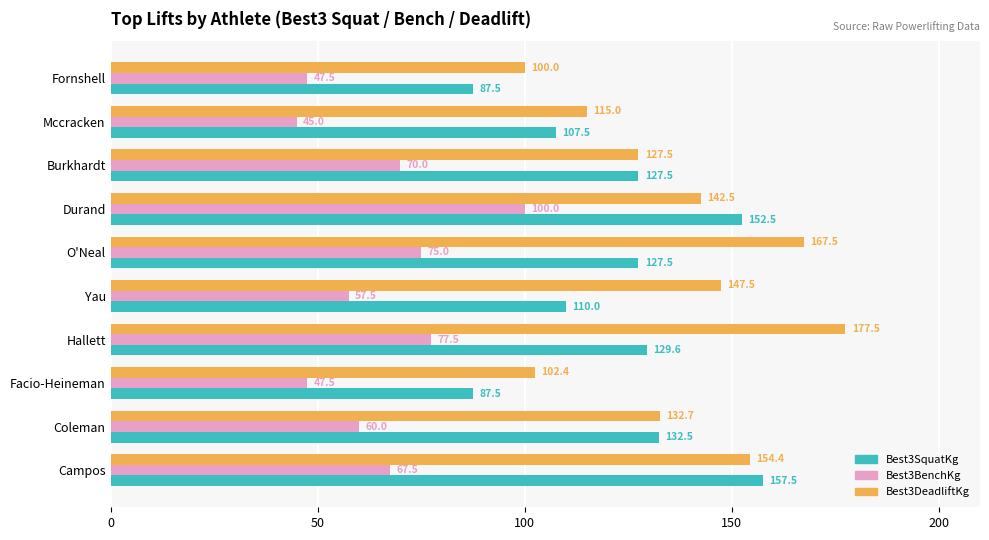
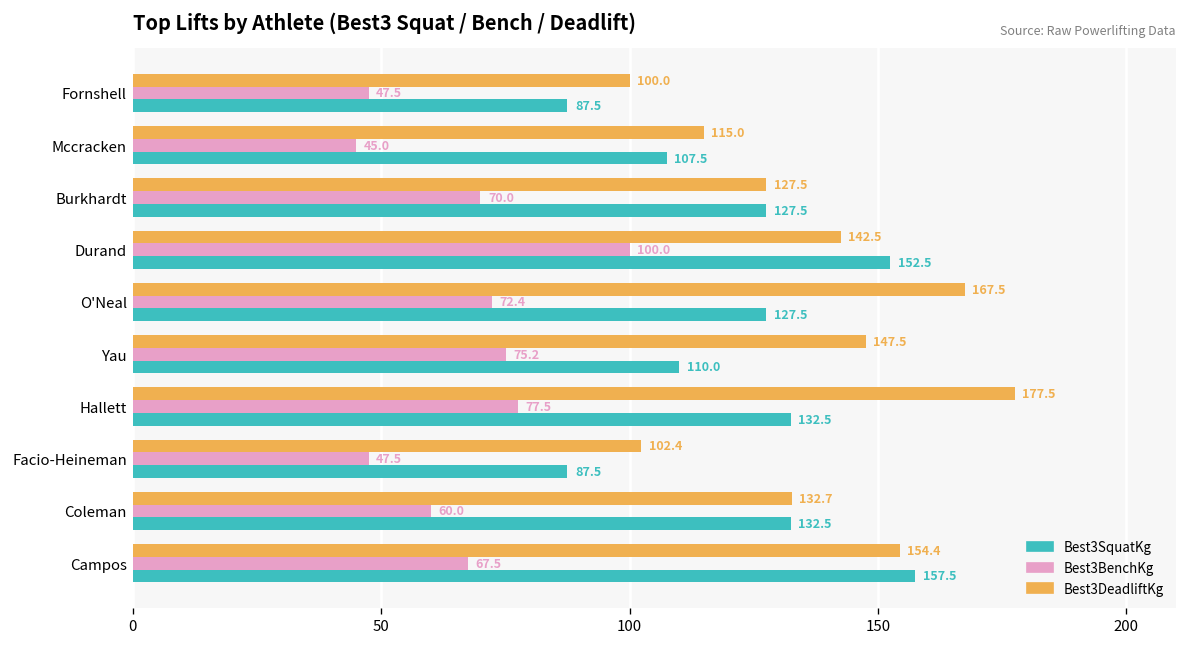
  {
    "Best3SquatKg": {
      "Fornshell": 87.5,
      "Mccracken": 107.5,
      "Burkhardt": 127.5,
      "Durand": 152.5,
      "O'Neal": 127.5,
      "Yau": 110.0,
-     "Hallett": 129.6,
+     "Hallett": 132.5,
      "Facio-Heineman": 87.5,
      "Coleman": 132.5,
      "Campos": 157.5
    },
    "Best3BenchKg": {
      "Fornshell": 47.5,
      "Mccracken": 45.0,
      "Burkhardt": 70.0,
      "Durand": 100.0,
-     "O'Neal": 75.0,
-     "Yau": 57.5,
+     "O'Neal": 72.4,
+     "Yau": 75.2,
      "Hallett": 77.5,
      "Facio-Heineman": 47.5,
      "Coleman": 60.0,
      "Campos": 67.5
    },
    "Best3DeadliftKg": {
      "Fornshell": 100.0,
      "Mccracken": 115.0,
      "Burkhardt": 127.5,
      "Durand": 142.5,
      "O'Neal": 167.5,
      "Yau": 147.5,
      "Hallett": 177.5,
      "Facio-Heineman": 102.4,
      "Coleman": 132.7,
      "Campos": 154.4
    }
  }
